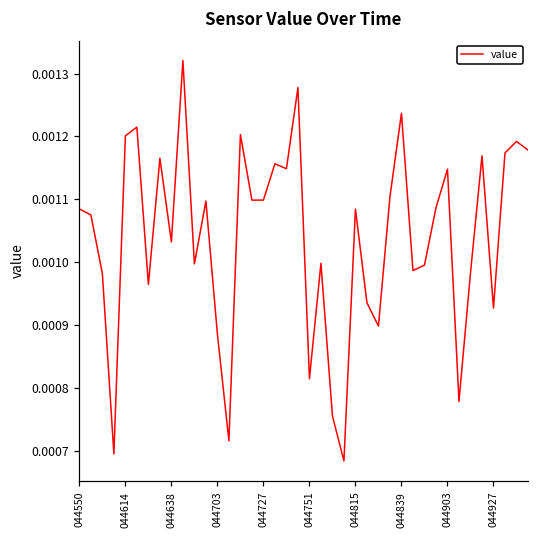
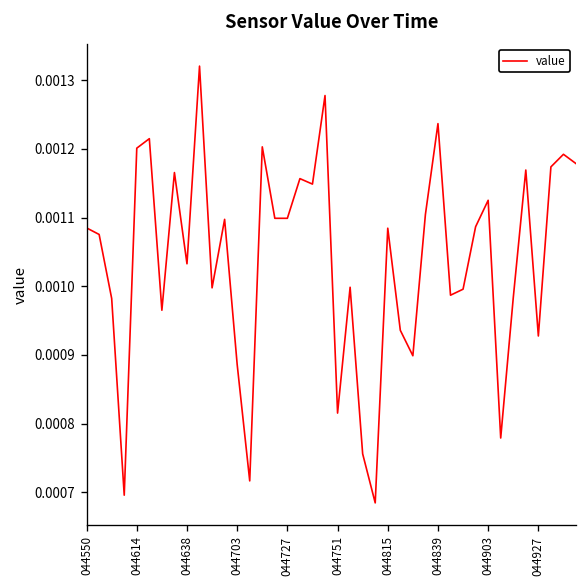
  {
    "044550": 0.00108,
    "044614": 0.00120,
    "044638": 0.00103,
    "044703": 0.00089,
    "044727": 0.00110,
    "044751": 0.00082,
    "044815": 0.00108,
    "044839": 0.00124,
-   "044903": 0.00115,
+   "044903": 0.00113,
    "044927": 0.00093
  }
